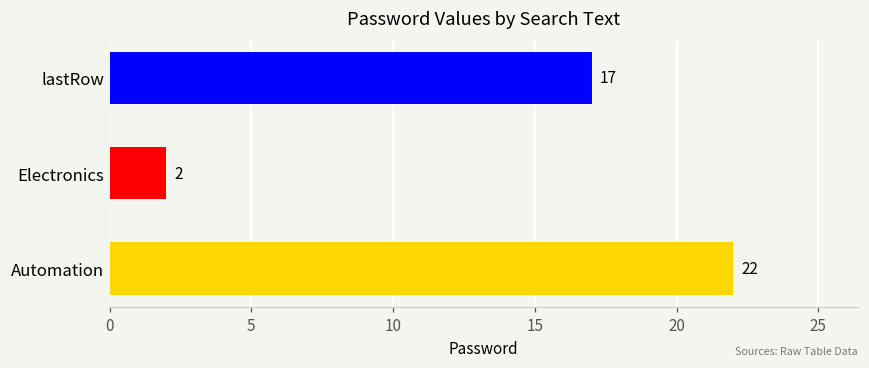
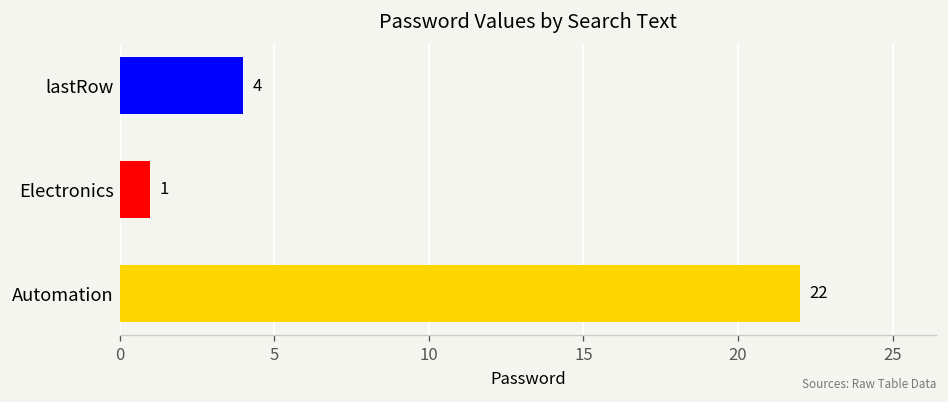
  {
-   "lastRow": 17,
-   "Electronics": 2,
+   "lastRow": 4,
+   "Electronics": 1,
    "Automation": 22
  }
